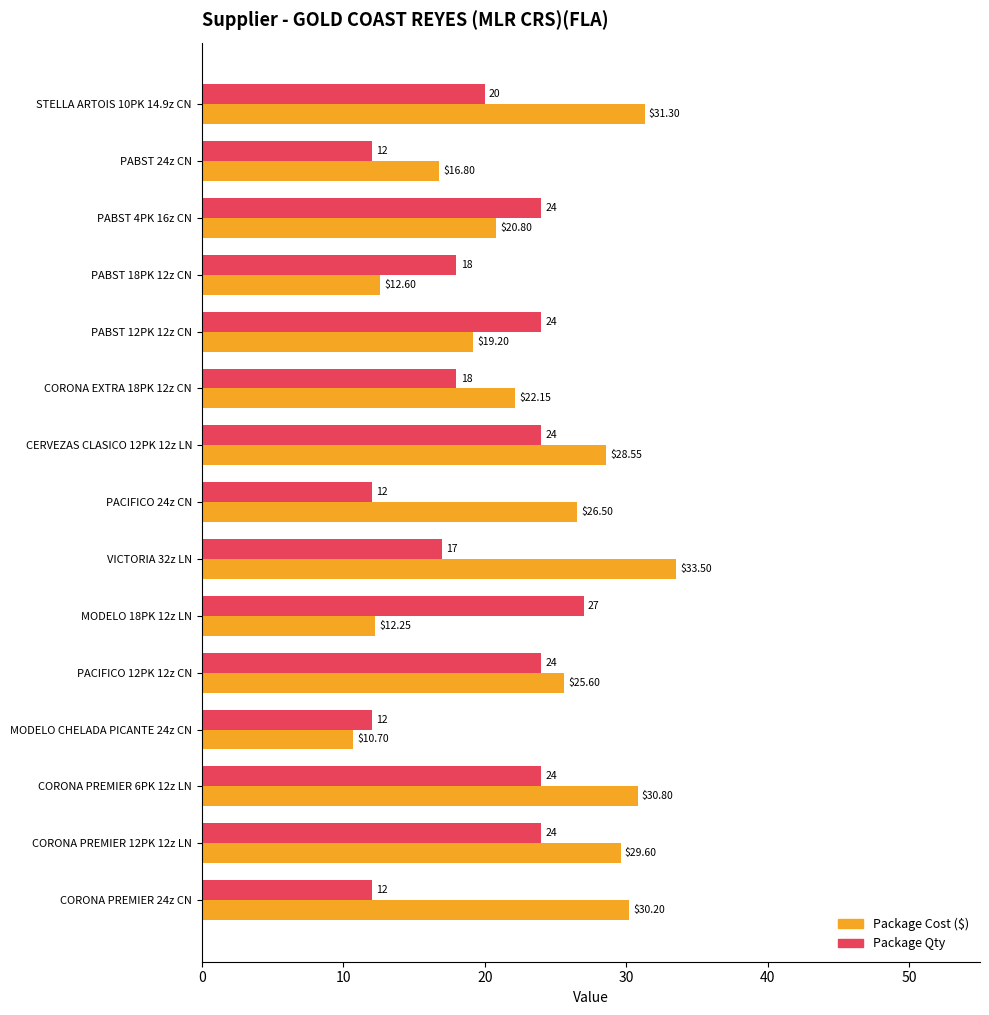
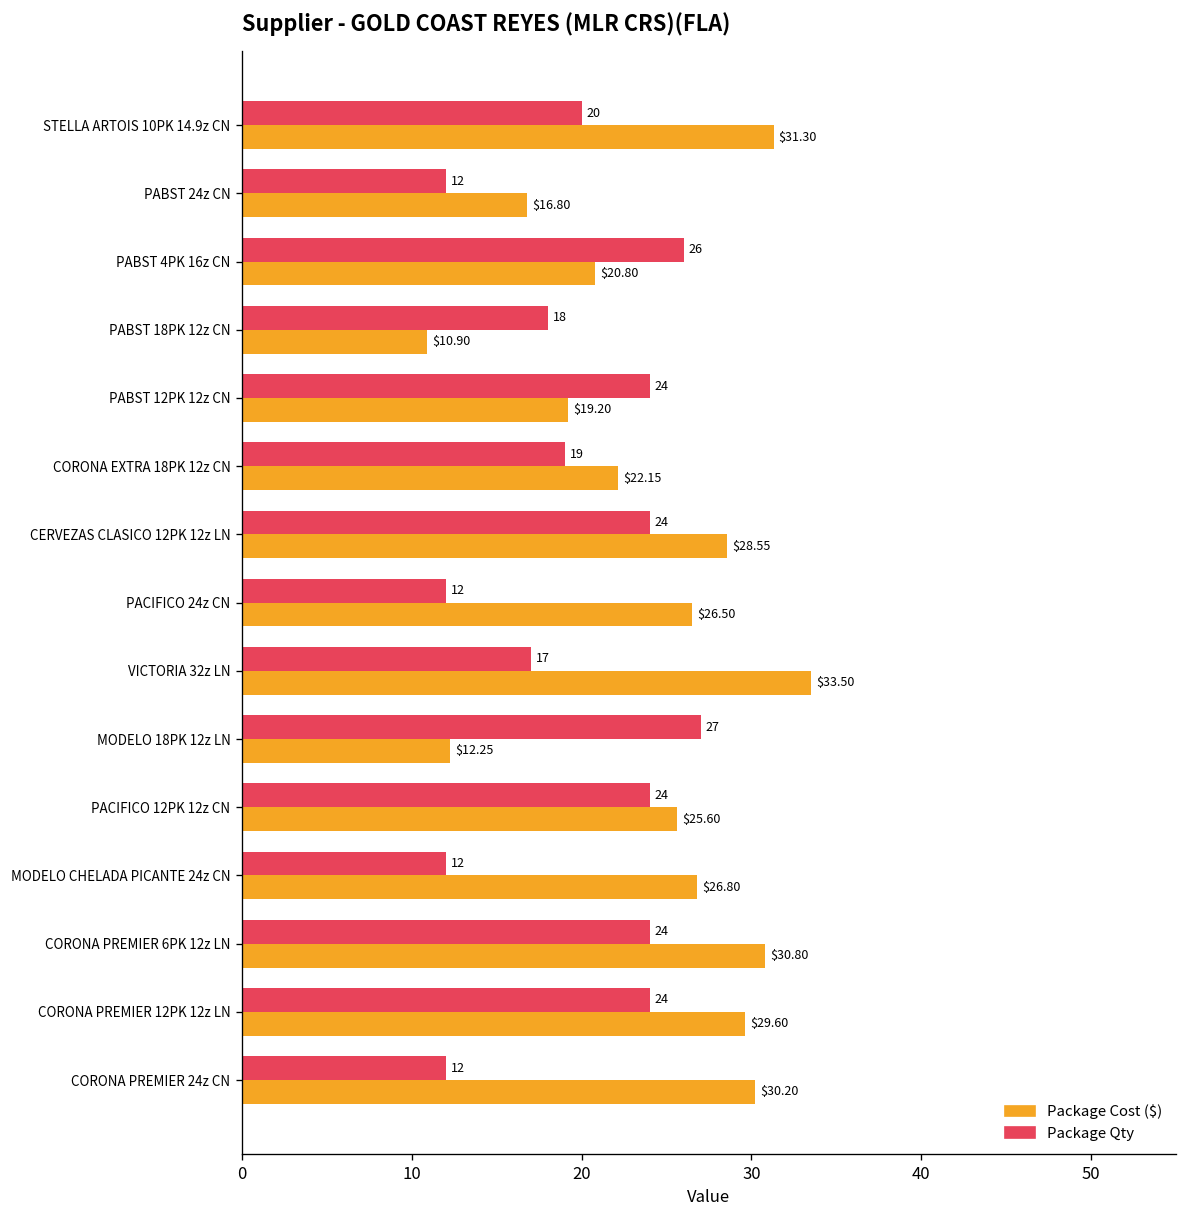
  {
    "Package Cost ($)": {
      "STELLA ARTOIS 10PK 14.9z CN": "$31.30",
      "PABST 24z CN": "$16.80",
      "PABST 4PK 16z CN": "$20.80",
-     "PABST 18PK 12z CN": "$12.60",
+     "PABST 18PK 12z CN": "$10.90",
      "PABST 12PK 12z CN": "$19.20",
      "CORONA EXTRA 18PK 12z CN": "$22.15",
      "CERVEZAS CLASICO 12PK 12z LN": "$28.55",
      "PACIFICO 24z CN": "$26.50",
      "VICTORIA 32z LN": "$33.50",
      "MODELO 18PK 12z LN": "$12.25",
      "PACIFICO 12PK 12z CN": "$25.60",
-     "MODELO CHELADA PICANTE 24z CN": "$10.70",
+     "MODELO CHELADA PICANTE 24z CN": "$26.80",
      "CORONA PREMIER 6PK 12z LN": "$30.80",
      "CORONA PREMIER 12PK 12z LN": "$29.60",
      "CORONA PREMIER 24z CN": "$30.20"
    },
    "Package Qty": {
      "STELLA ARTOIS 10PK 14.9z CN": "20",
      "PABST 24z CN": "12",
-     "PABST 4PK 16z CN": "24",
+     "PABST 4PK 16z CN": "26",
      "PABST 18PK 12z CN": "18",
      "PABST 12PK 12z CN": "24",
-     "CORONA EXTRA 18PK 12z CN": "18",
+     "CORONA EXTRA 18PK 12z CN": "19",
      "CERVEZAS CLASICO 12PK 12z LN": "24",
      "PACIFICO 24z CN": "12",
      "VICTORIA 32z LN": "17",
      "MODELO 18PK 12z LN": "27",
      "PACIFICO 12PK 12z CN": "24",
      "MODELO CHELADA PICANTE 24z CN": "12",
      "CORONA PREMIER 6PK 12z LN": "24",
      "CORONA PREMIER 12PK 12z LN": "24",
      "CORONA PREMIER 24z CN": "12"
    }
  }
